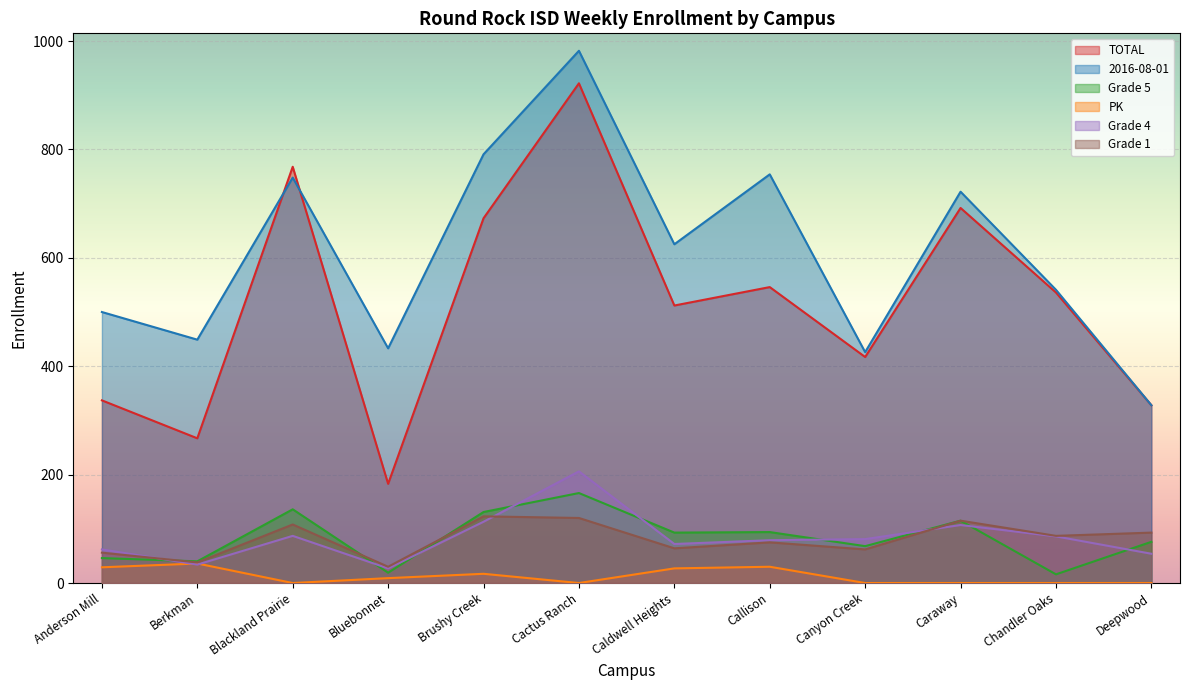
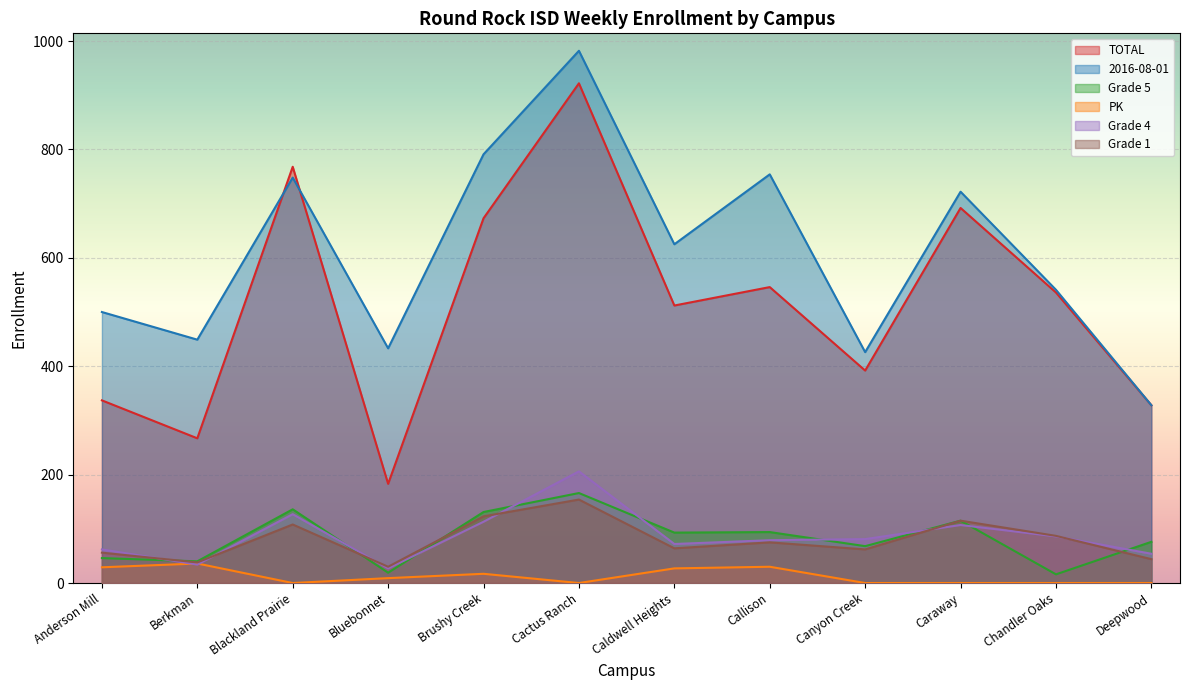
  {
    "TOTAL": {
      "Anderson Mill": 340,
      "Berkman": 270,
      "Blackland Prairie": 770,
      "Bluebonnet": 180,
      "Brushy Creek": 670,
      "Cactus Ranch": 920,
      "Caldwell Heights": 510,
      "Callison": 550,
-     "Canyon Creek": 420,
+     "Canyon Creek": 390,
      "Caraway": 690,
      "Chandler Oaks": 540
    },
    "2016-08-01": {
      "Anderson Mill": 500,
      "Berkman": 450,
      "Blackland Prairie": 750,
      "Bluebonnet": 430,
      "Brushy Creek": 790,
      "Cactus Ranch": 980,
      "Caldwell Heights": 630,
      "Callison": 750,
      "Canyon Creek": 430,
      "Caraway": 720,
      "Chandler Oaks": 540
    },
    "Grade 5": {
      "Anderson Mill": 50,
      "Blackland Prairie": 140,
      "Bluebonnet": 20,
      "Brushy Creek": 130,
      "Cactus Ranch": 170,
      "Caldwell Heights": 90,
      "Callison": 90,
      "Canyon Creek": 70,
      "Chandler Oaks": 20,
      "Deepwood": 80
    },
    "PK": {
      "Anderson Mill": 30,
      "Blackland Prairie": 0,
      "Bluebonnet": 10,
      "Brushy Creek": 20,
      "Cactus Ranch": 0,
      "Caldwell Heights": 30,
      "Callison": 30,
      "Canyon Creek": 0,
      "Caraway": 0,
      "Chandler Oaks": 0,
      "Deepwood": 0
    },
    "Grade 4": {
      "Anderson Mill": 60,
-     "Blackland Prairie": 90,
+     "Blackland Prairie": 130,
      "Brushy Creek": 110,
      "Cactus Ranch": 210,
      "Caldwell Heights": 70,
      "Canyon Creek": 80,
      "Caraway": 110,
      "Deepwood": 50
    },
    "Grade 1": {
      "Anderson Mill": 60,
      "Blackland Prairie": 110,
      "Brushy Creek": 120,
-     "Cactus Ranch": 120,
+     "Cactus Ranch": 150,
      "Caldwell Heights": 60,
      "Canyon Creek": 60,
-     "Deepwood": 90
+     "Deepwood": 40
    }
  }
